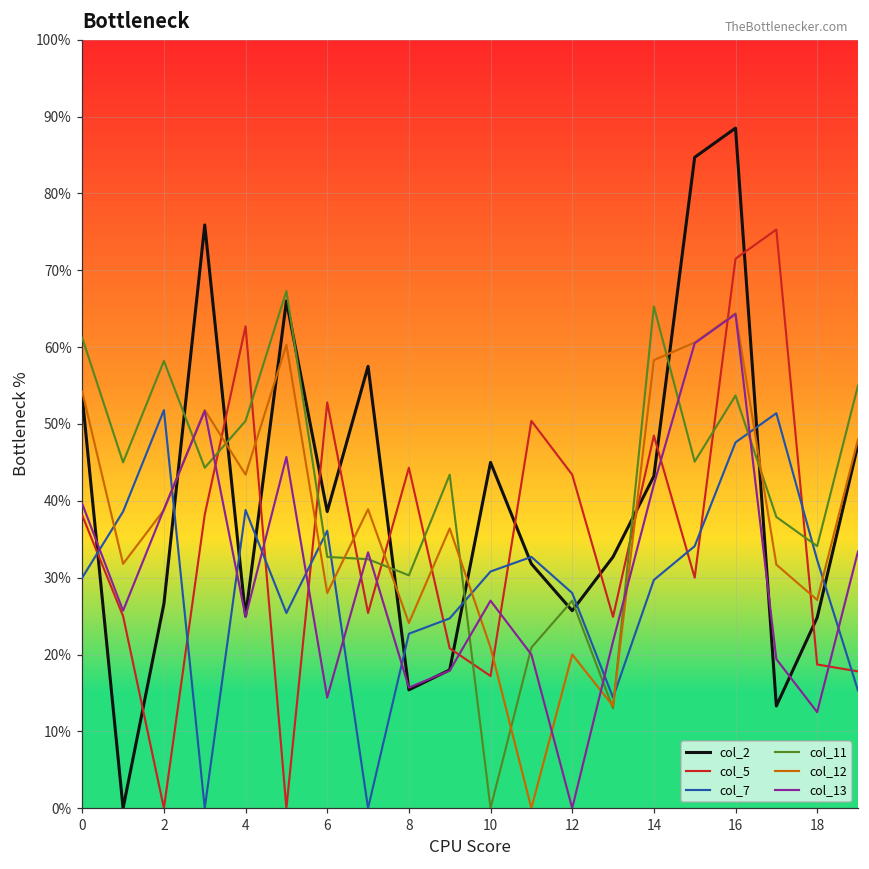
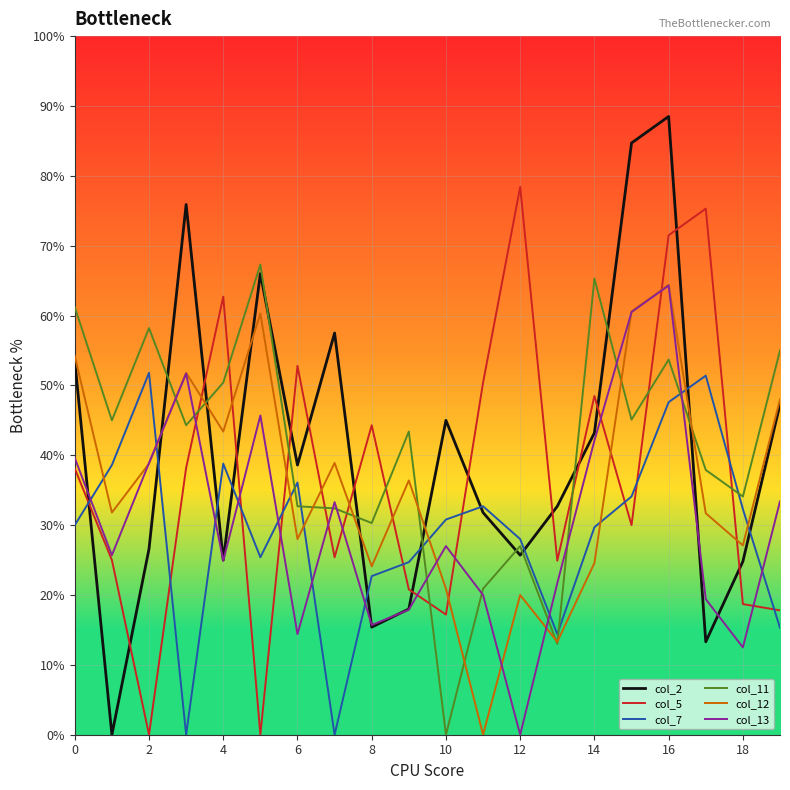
  {
    "col_2": {
      "0": "54%",
      "2": "27%",
      "6": "39%",
      "10": "45%",
      "12": "26%",
      "14": "43%",
      "16": "89%",
      "18": "25%"
    },
    "col_5": {
      "0": "38%",
      "2": "0%",
      "4": "63%",
      "6": "53%",
      "8": "44%",
      "10": "17%",
-     "12": "43%",
+     "12": "78%",
      "14": "48%",
      "16": "72%",
      "18": "19%"
    },
    "col_7": {
      "0": "30%",
      "2": "52%",
      "4": "39%",
      "6": "36%",
      "8": "23%",
      "10": "31%",
      "12": "28%",
      "14": "30%",
      "16": "48%",
      "18": "32%"
    },
    "col_11": {
      "0": "61%",
      "2": "58%",
      "4": "50%",
      "6": "33%",
      "8": "30%",
      "10": "0%",
      "12": "27%",
      "14": "65%",
      "16": "54%",
      "18": "34%"
    },
    "col_12": {
      "0": "54%",
      "4": "43%",
      "6": "28%",
      "8": "24%",
      "10": "21%",
      "12": "20%",
-     "14": "58%",
+     "14": "25%",
      "18": "27%"
    },
    "col_13": {
      "0": "40%",
      "6": "14%",
      "10": "27%",
      "12": "0%",
      "14": "42%",
      "18": "13%"
    }
  }
